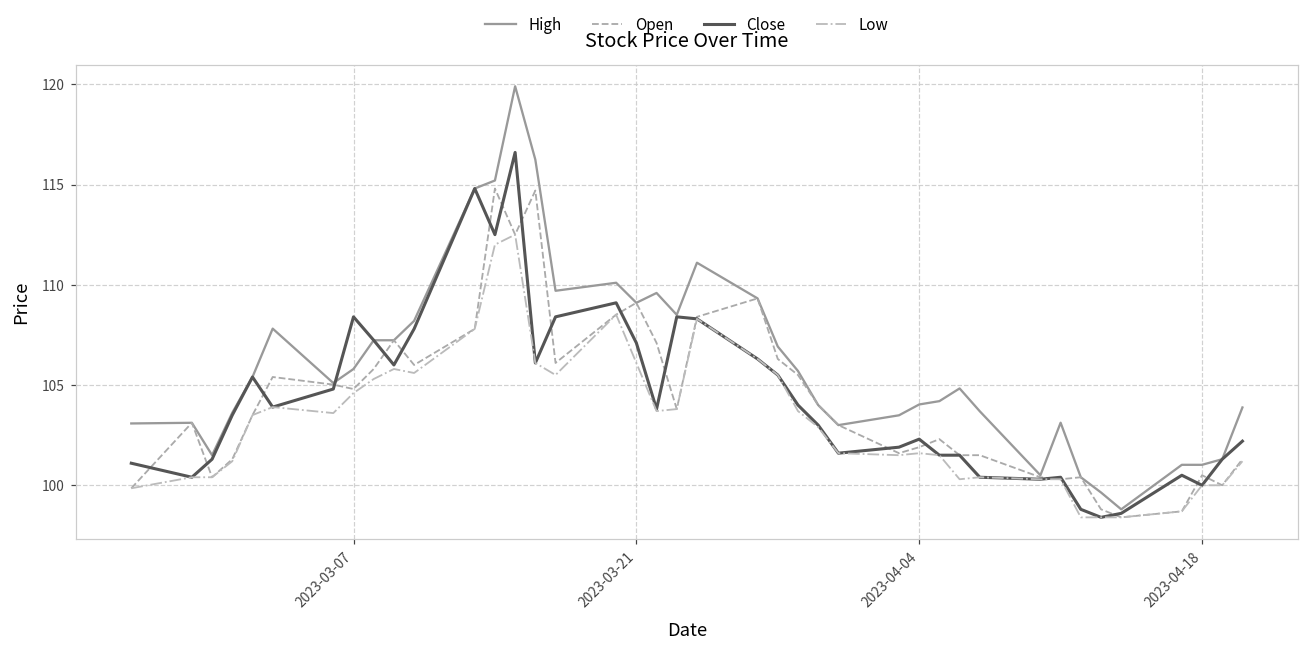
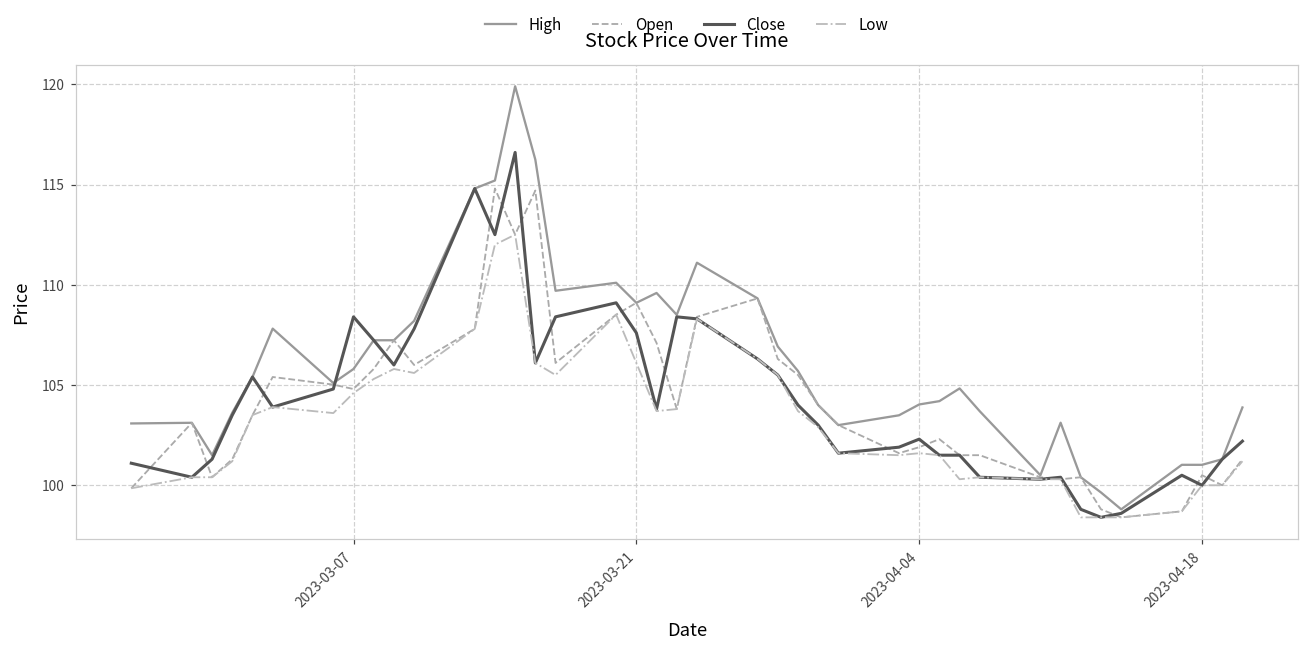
  {
    "Close": {
      "2023-03-07": 108.4,
-     "2023-03-21": 107.1,
+     "2023-03-21": 107.6,
      "2023-04-04": 102.3
    }
  }
